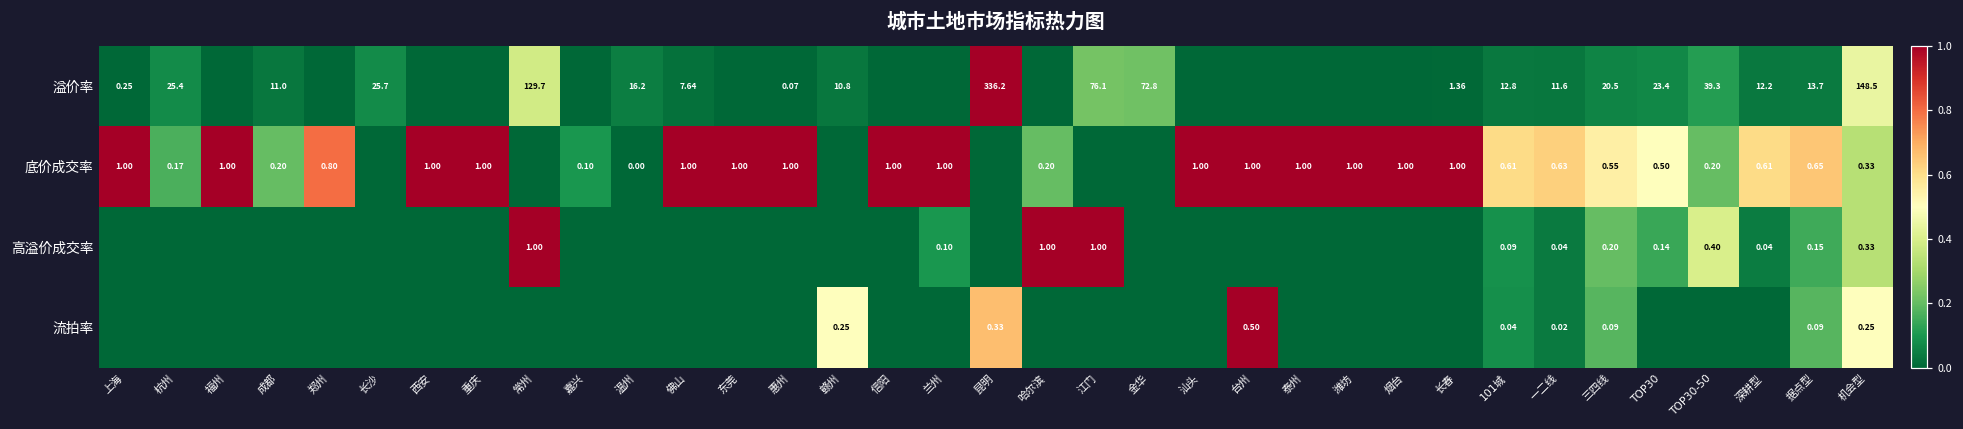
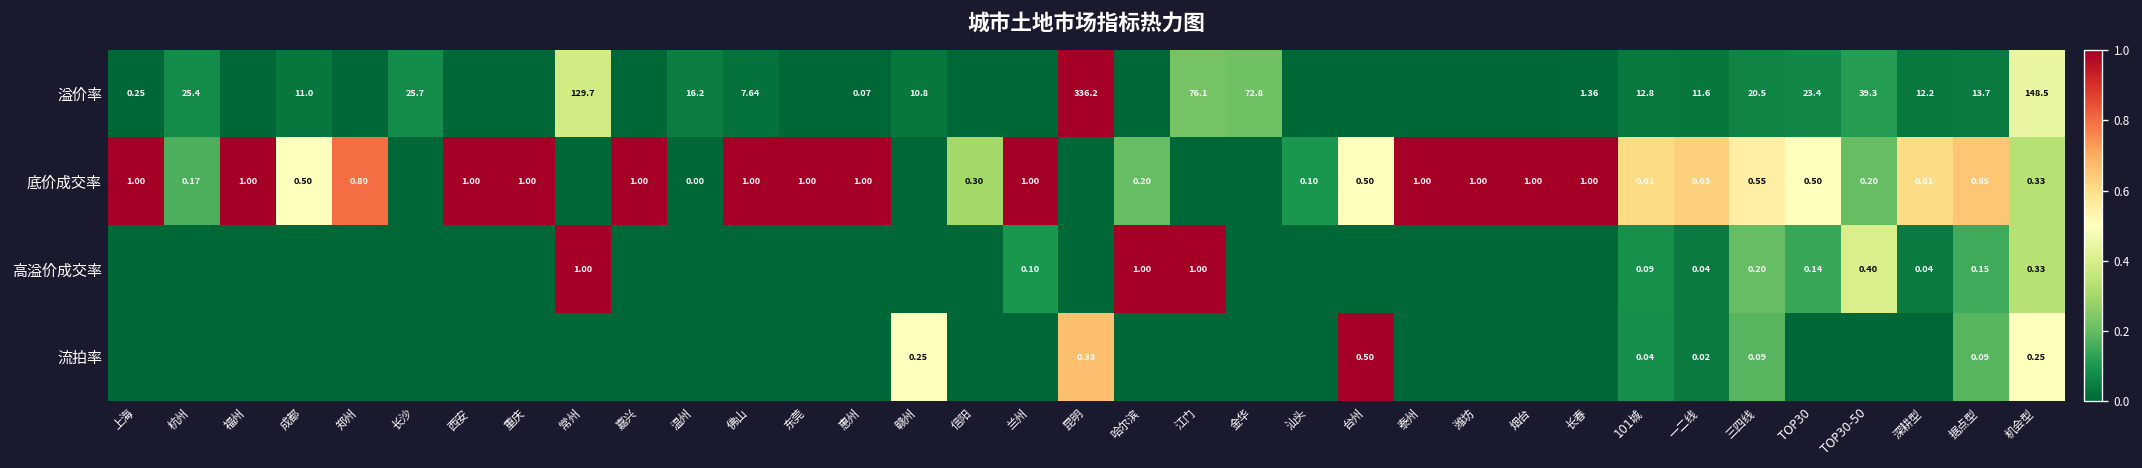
  {
    "溢价率": {
      "上海": 0.25,
      "杭州": 25.4,
      "成都": 11.0,
      "长沙": 25.7,
      "常州": 129.7,
      "温州": 16.2,
      "佛山": 7.64,
      "惠州": 0.07,
      "赣州": 10.8,
      "昆明": 336.2,
      "江门": 76.1,
      "金华": 72.8,
      "长春": 1.36,
      "101城": 12.8,
      "一二线": 11.6,
      "三四线": 20.5,
      "TOP30": 23.4,
      "TOP30-50": 39.3,
      "深耕型": 12.2,
      "据点型": 13.7,
      "机会型": 148.5
    },
    "底价成交率": {
      "上海": 1.00,
      "杭州": 0.17,
      "福州": 1.00,
-     "成都": 0.20,
+     "成都": 0.50,
      "郑州": 0.80,
      "西安": 1.00,
      "重庆": 1.00,
-     "嘉兴": 0.10,
+     "嘉兴": 1.00,
      "温州": 0.00,
      "佛山": 1.00,
      "东莞": 1.00,
      "惠州": 1.00,
-     "信阳": 1.00,
+     "信阳": 0.30,
      "兰州": 1.00,
      "哈尔滨": 0.20,
-     "汕头": 1.00,
-     "台州": 1.00,
+     "汕头": 0.10,
+     "台州": 0.50,
      "泰州": 1.00,
      "潍坊": 1.00,
      "烟台": 1.00,
      "长春": 1.00,
      "101城": 0.61,
      "一二线": 0.63,
      "三四线": 0.55,
      "TOP30": 0.50,
      "TOP30-50": 0.20,
      "深耕型": 0.61,
      "据点型": 0.65,
      "机会型": 0.33
    },
    "高溢价成交率": {
      "常州": 1.00,
      "兰州": 0.10,
      "哈尔滨": 1.00,
      "江门": 1.00,
      "101城": 0.09,
      "一二线": 0.04,
      "三四线": 0.20,
      "TOP30": 0.14,
      "TOP30-50": 0.40,
      "深耕型": 0.04,
      "据点型": 0.15,
      "机会型": 0.33
    },
    "流拍率": {
      "赣州": 0.25,
      "昆明": 0.33,
      "台州": 0.50,
      "101城": 0.04,
      "一二线": 0.02,
      "三四线": 0.09,
      "据点型": 0.09,
      "机会型": 0.25
    }
  }
